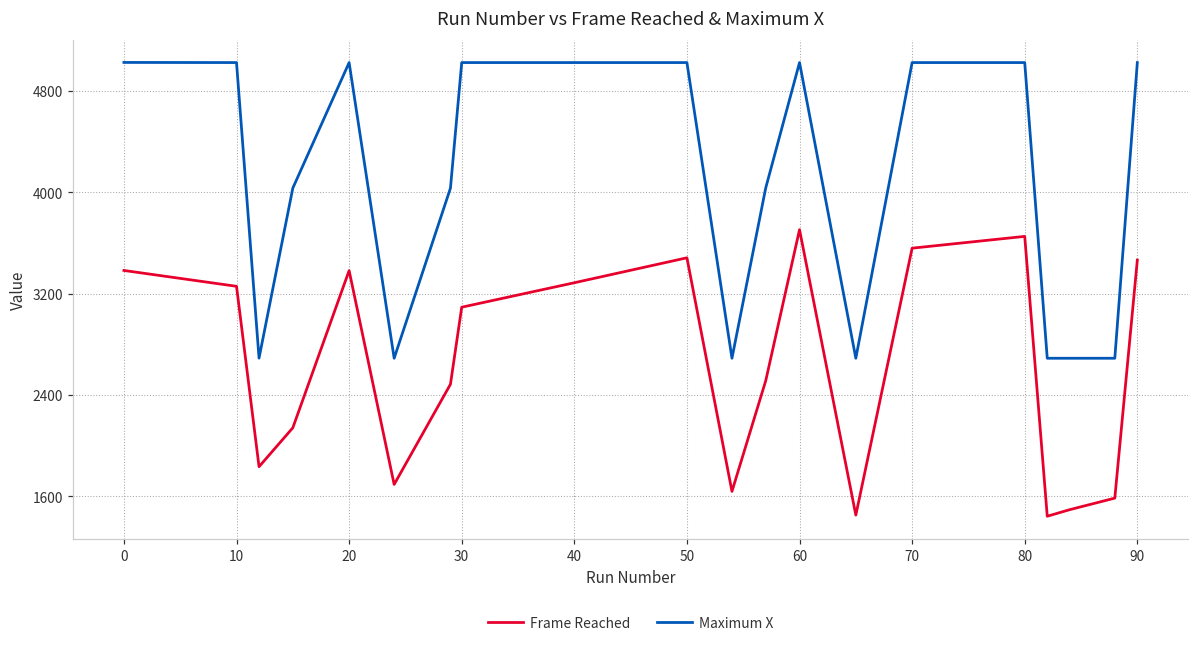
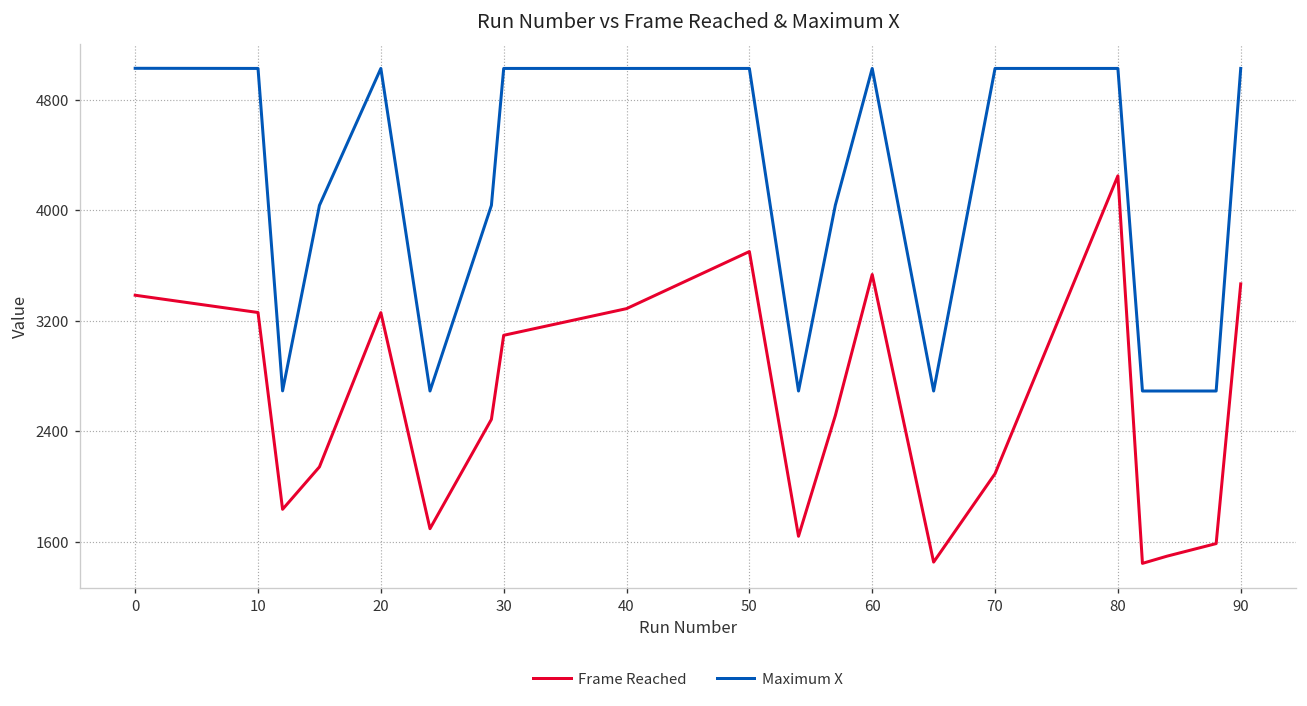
  {
    "Frame Reached": {
      "0": 3380,
      "10": 3260,
-     "20": 3380,
+     "20": 3260,
      "30": 3090,
      "40": 3290,
-     "50": 3480,
-     "60": 3710,
-     "70": 3560,
-     "80": 3650,
+     "50": 3700,
+     "60": 3530,
+     "70": 2090,
+     "80": 4250,
      "90": 3470
    },
    "Maximum X": {
      "0": 5030,
      "10": 5030,
      "20": 5030,
      "30": 5030,
      "40": 5030,
      "50": 5030,
      "60": 5030,
      "70": 5030,
      "80": 5030,
      "90": 5030
    }
  }
